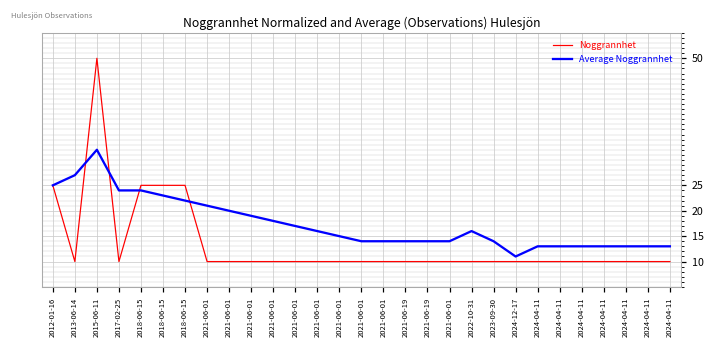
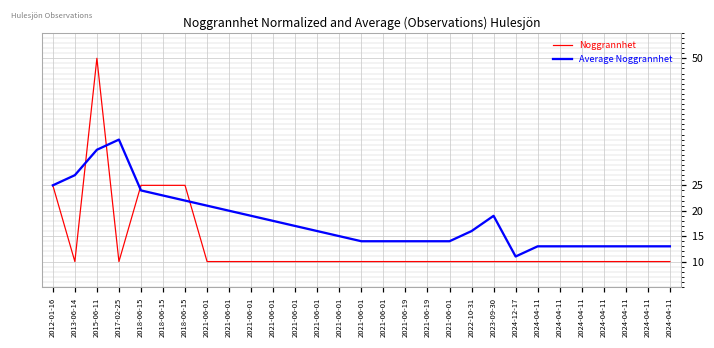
  {
    "Noggrannhet": {
      "2013-06-14": 10,
      "2015-06-11": 50,
      "2017-02-25": 10,
      "2022-10-31": 10,
      "2023-09-30": 10,
      "2024-12-17": 10
    },
    "Average Noggrannhet": {
      "2013-06-14": 27,
      "2015-06-11": 32,
-     "2017-02-25": 24,
+     "2017-02-25": 34,
      "2022-10-31": 16,
-     "2023-09-30": 14,
+     "2023-09-30": 19,
      "2024-12-17": 11
    }
  }
